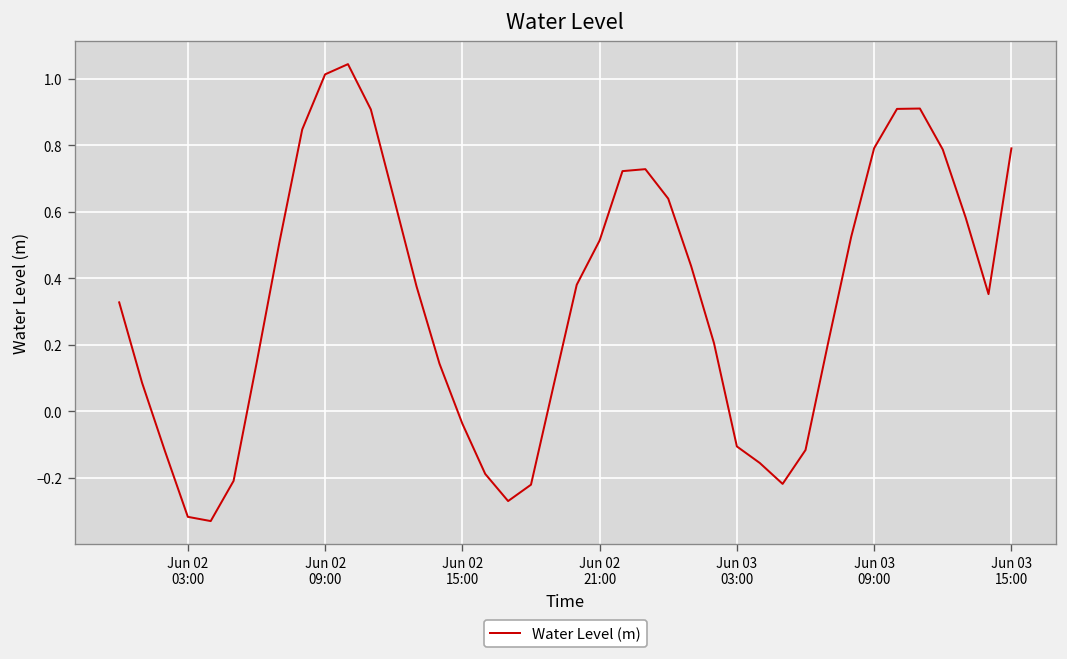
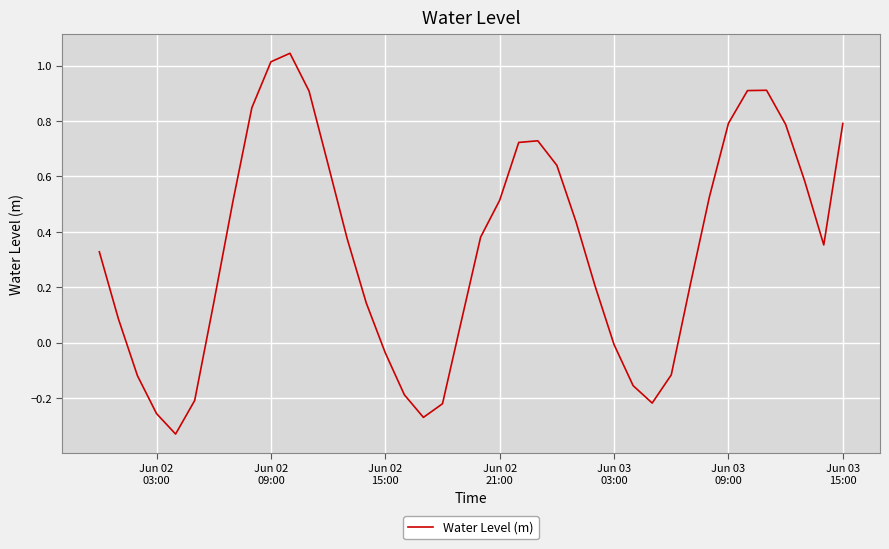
  {
-   "Jun 02 03:00": -0.32,
+   "Jun 02 03:00": -0.26,
    "Jun 02 09:00": 1.01,
    "Jun 02 15:00": -0.04,
    "Jun 02 21:00": 0.51,
-   "Jun 03 03:00": -0.11,
+   "Jun 03 03:00": -0.01,
    "Jun 03 09:00": 0.79,
    "Jun 03 15:00": 0.79
  }
